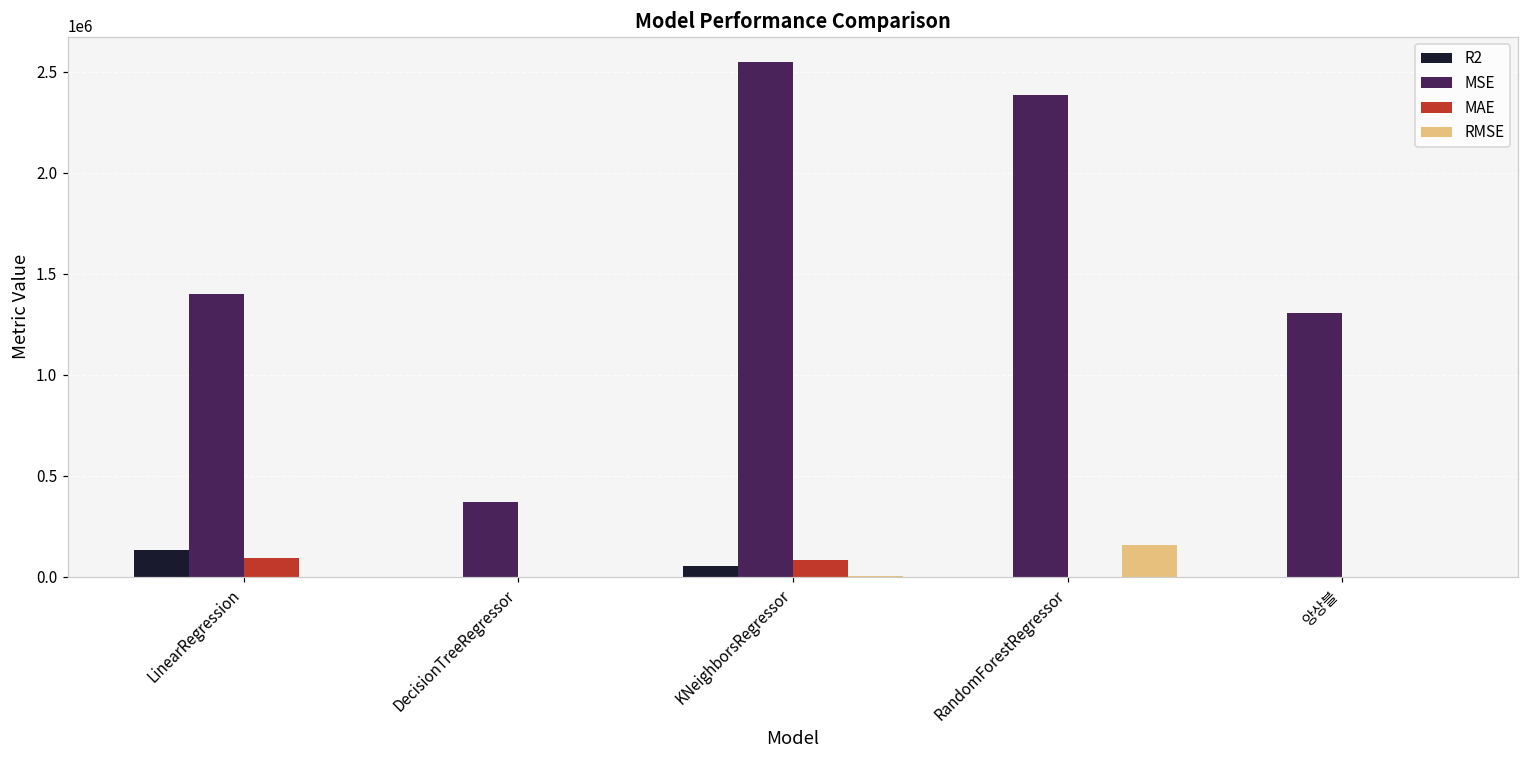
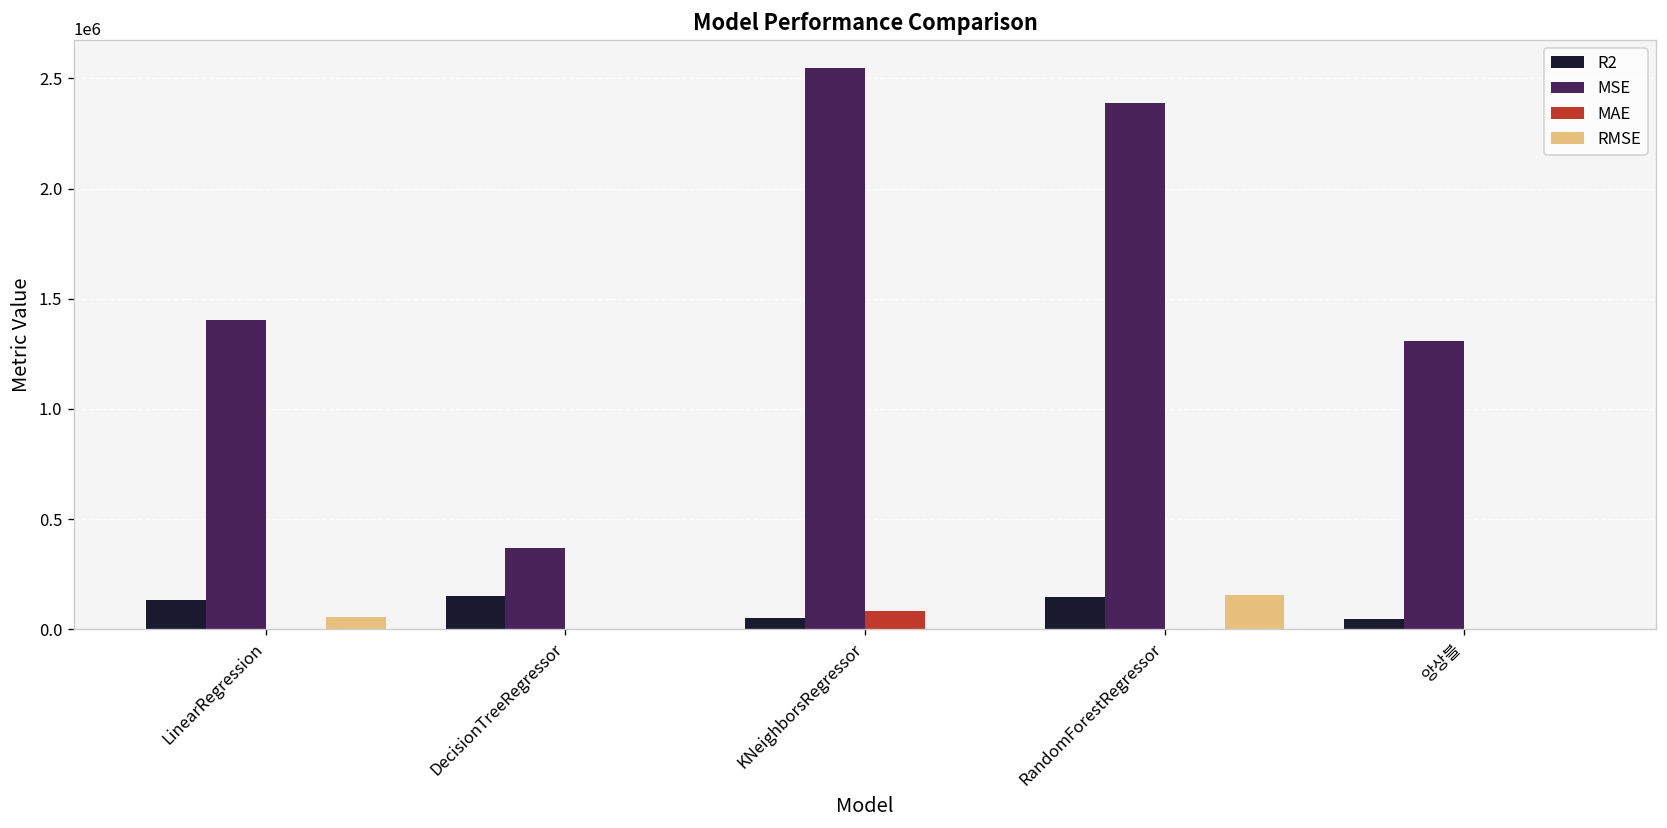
  {
    "R2": {
      "LinearRegression": 130000,
-     "DecisionTreeRegressor": 0,
+     "DecisionTreeRegressor": 150000,
      "KNeighborsRegressor": 50000,
-     "RandomForestRegressor": 0,
-     "앙상블": 0
+     "RandomForestRegressor": 140000,
+     "앙상블": 50000
    },
    "MSE": {
      "LinearRegression": 1400000,
      "DecisionTreeRegressor": 370000,
      "KNeighborsRegressor": 2550000,
      "RandomForestRegressor": 2390000,
      "앙상블": 1310000
    },
    "MAE": {
-     "LinearRegression": 90000,
+     "LinearRegression": 0,
      "KNeighborsRegressor": 80000
    },
    "RMSE": {
-     "LinearRegression": 0,
+     "LinearRegression": 50000,
      "RandomForestRegressor": 160000
    }
  }
